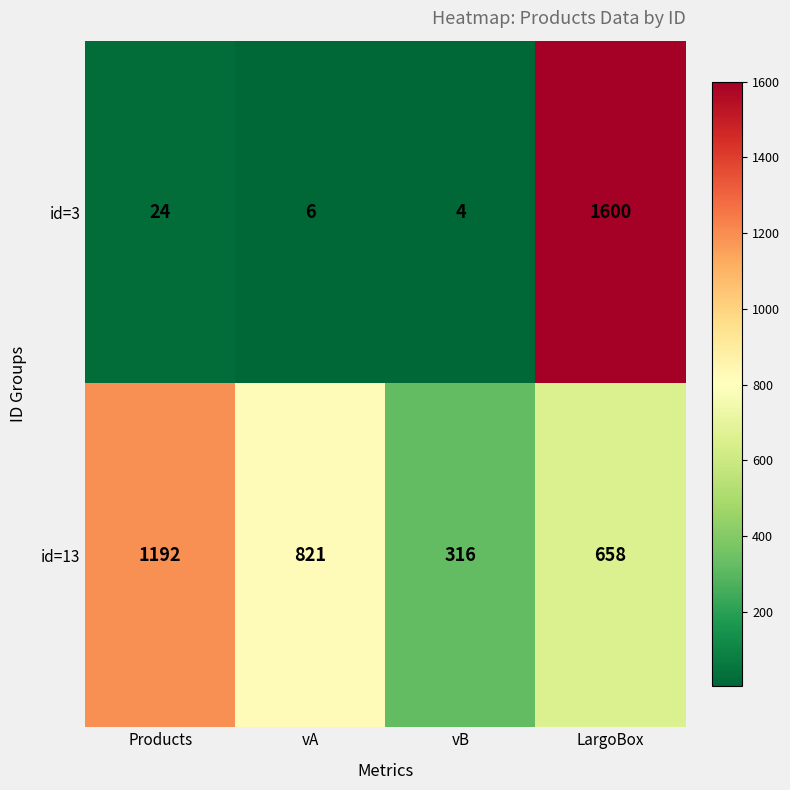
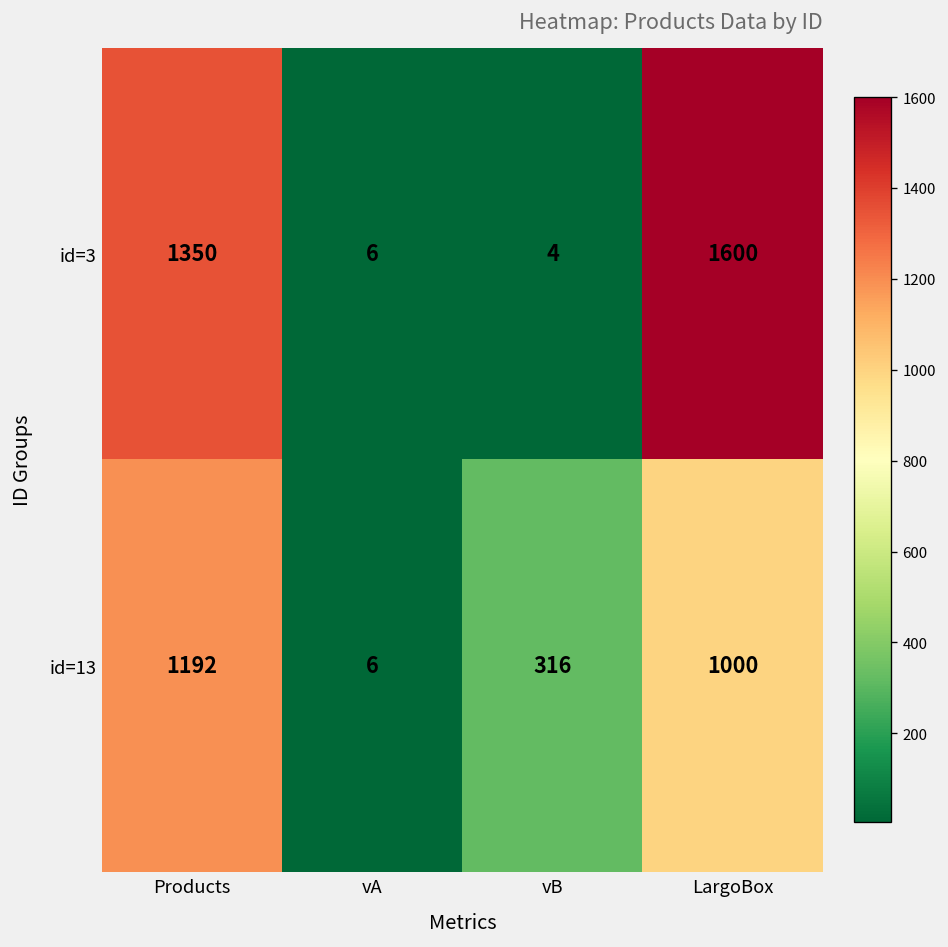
  {
    "id=3": {
-     "Products": 24,
+     "Products": 1350,
      "vA": 6,
      "vB": 4,
      "LargoBox": 1600
    },
    "id=13": {
      "Products": 1192,
-     "vA": 821,
+     "vA": 6,
      "vB": 316,
-     "LargoBox": 658
+     "LargoBox": 1000
    }
  }
